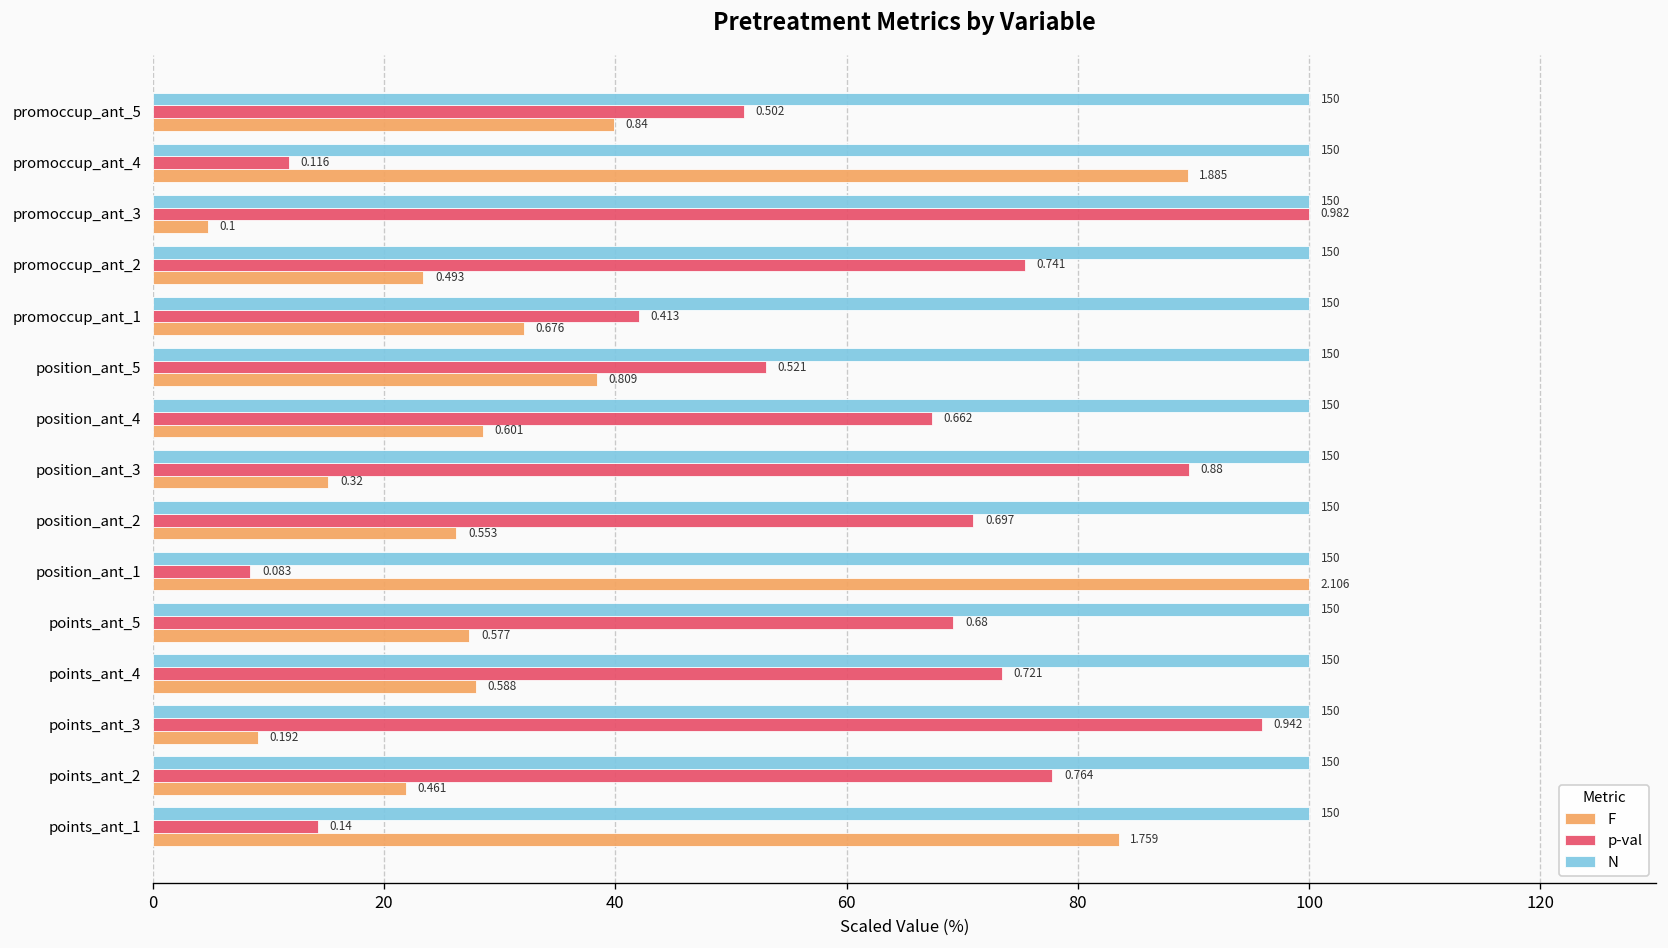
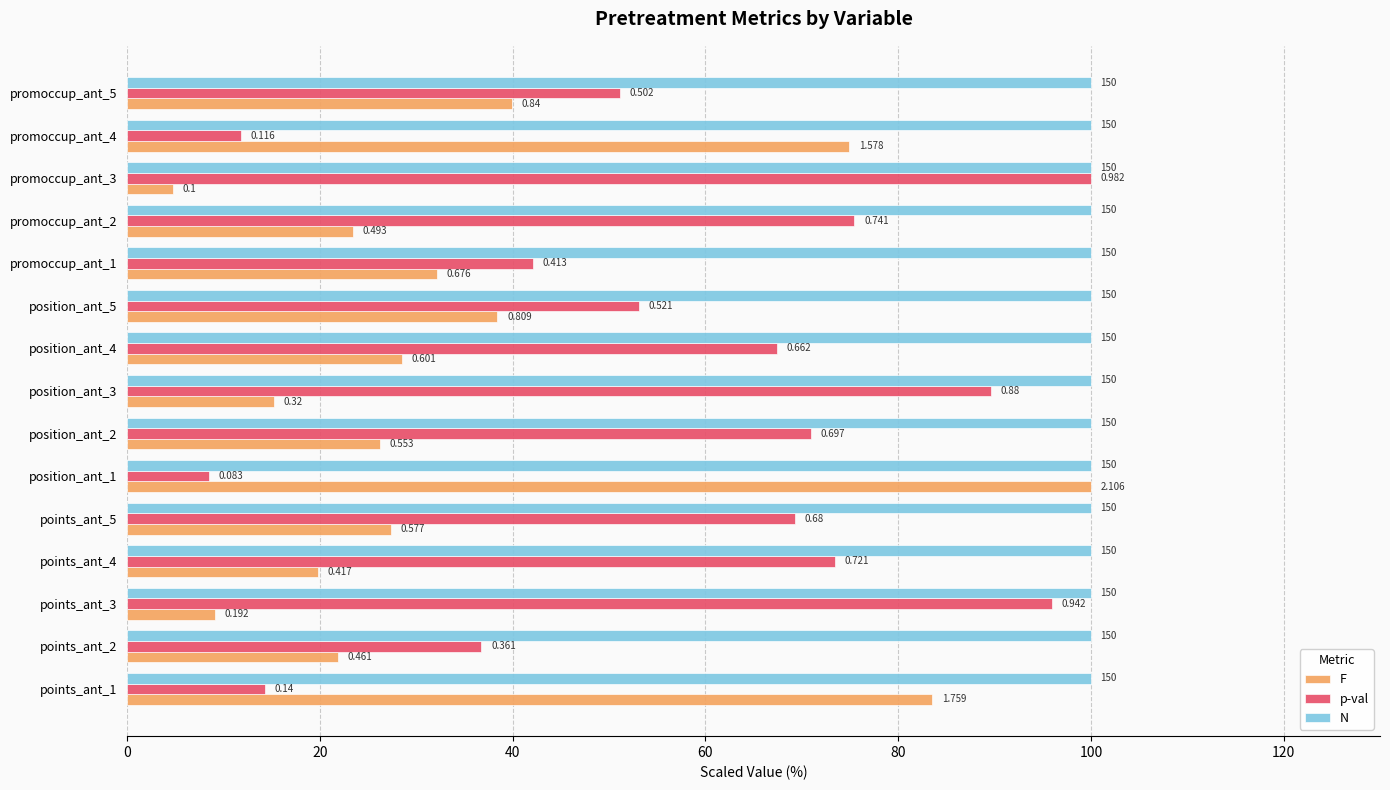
  {
    "F": {
-     "promoccup_ant_4": 1.885,
-     "points_ant_4": 0.588
+     "promoccup_ant_4": 1.578,
+     "points_ant_4": 0.417
    },
    "p-val": {
-     "points_ant_2": 0.764
+     "points_ant_2": 0.361
    }
  }
